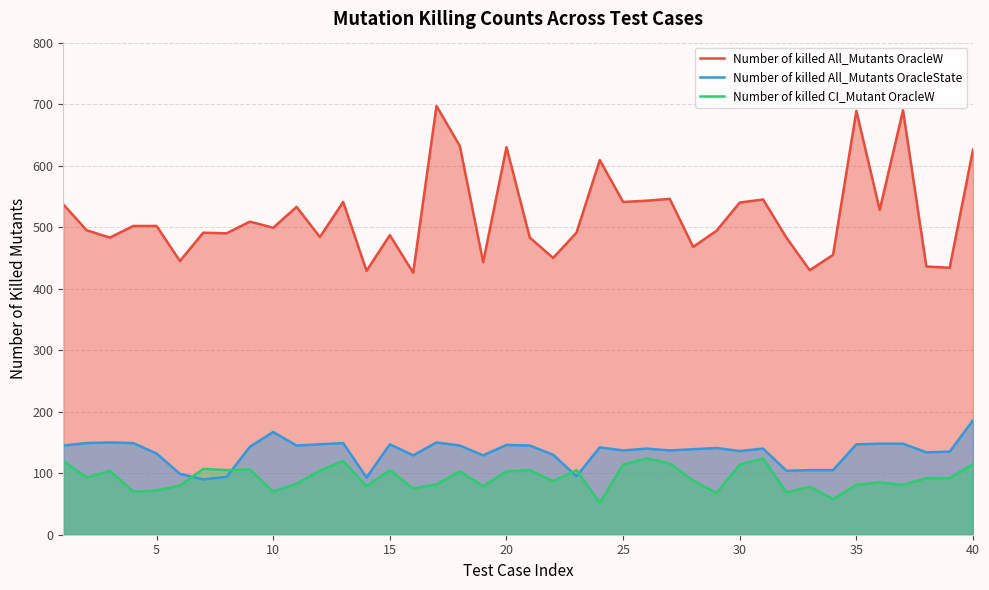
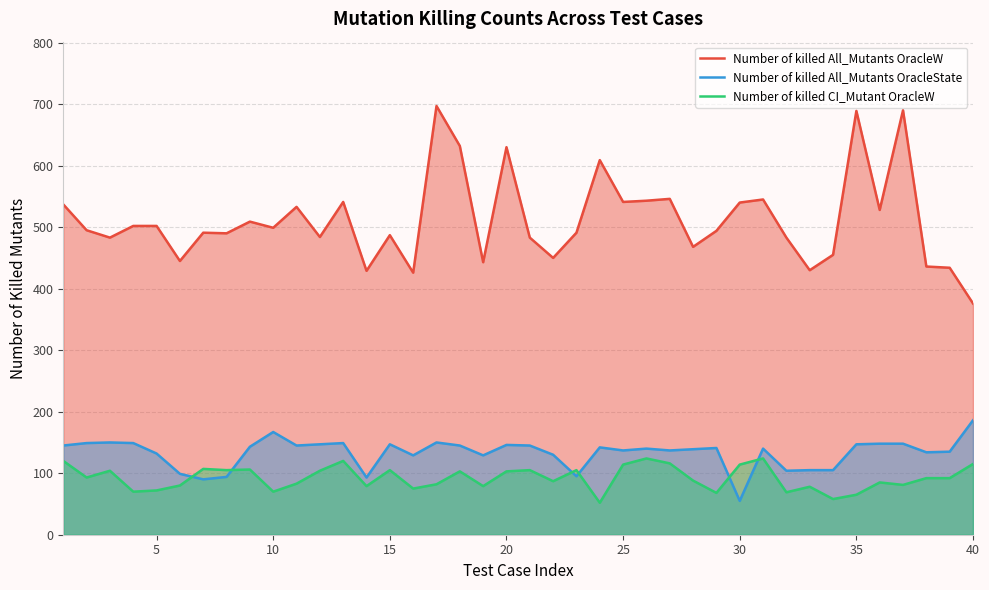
  {
    "Number of killed All_Mutants OracleW": {
      "5": 500,
      "10": 500,
      "15": 490,
      "20": 630,
      "25": 540,
      "30": 540,
      "35": 690,
-     "40": 630
+     "40": 380
    },
    "Number of killed All_Mutants OracleState": {
      "5": 130,
      "10": 170,
      "15": 150,
      "20": 150,
      "25": 140,
-     "30": 140,
+     "30": 60,
      "35": 150,
      "40": 190
    },
    "Number of killed CI_Mutant OracleW": {
      "5": 70,
      "10": 70,
      "15": 110,
      "20": 100,
      "25": 110,
      "30": 110,
-     "35": 80,
+     "35": 70,
      "40": 120
    }
  }
